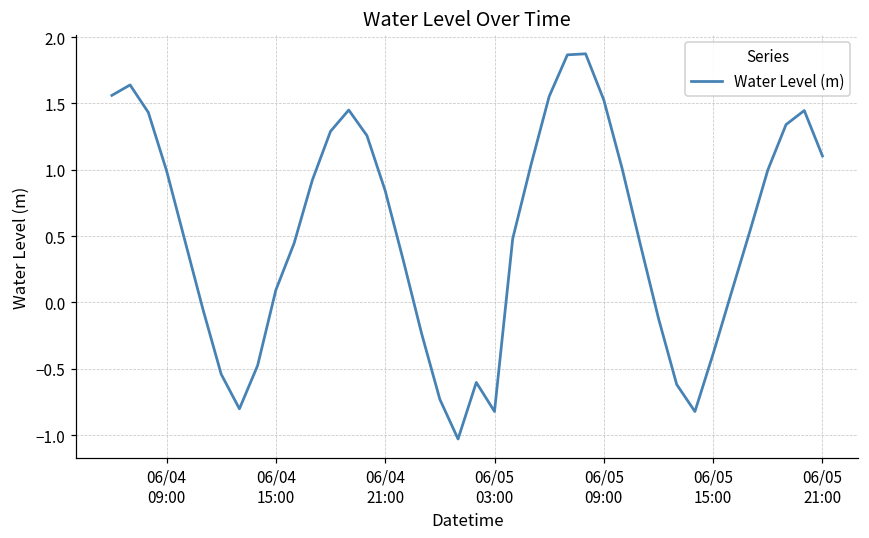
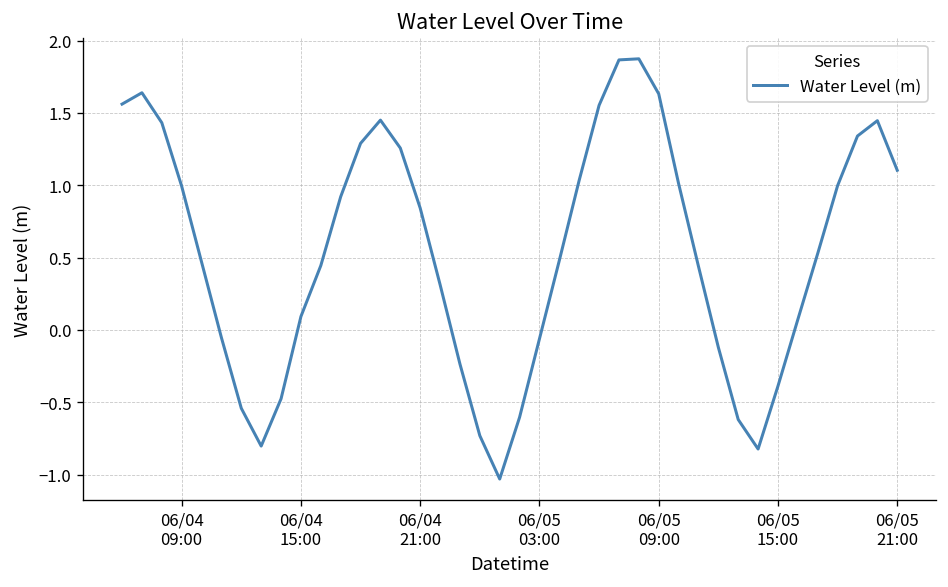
  {
    "06/04 09:00": 0.99,
    "06/04 15:00": 0.09,
    "06/04 21:00": 0.84,
-   "06/05 03:00": -0.82,
-   "06/05 09:00": 1.53,
+   "06/05 03:00": -0.06,
+   "06/05 09:00": 1.63,
    "06/05 15:00": -0.39,
    "06/05 21:00": 1.10
  }
